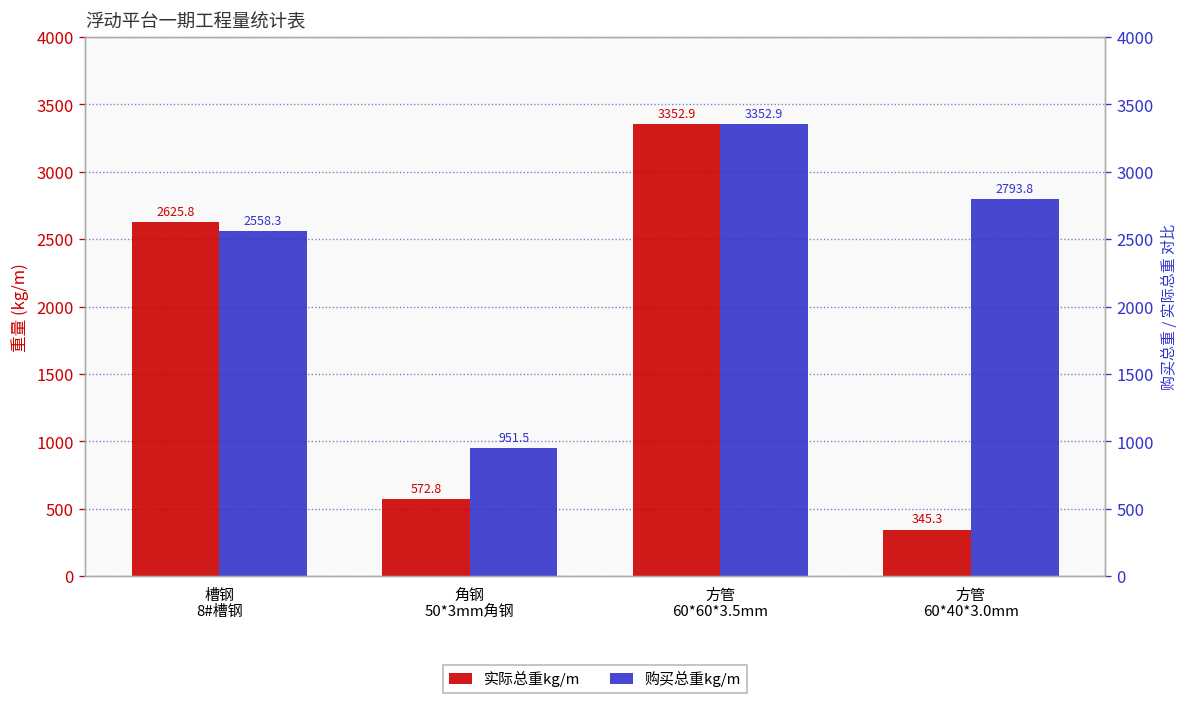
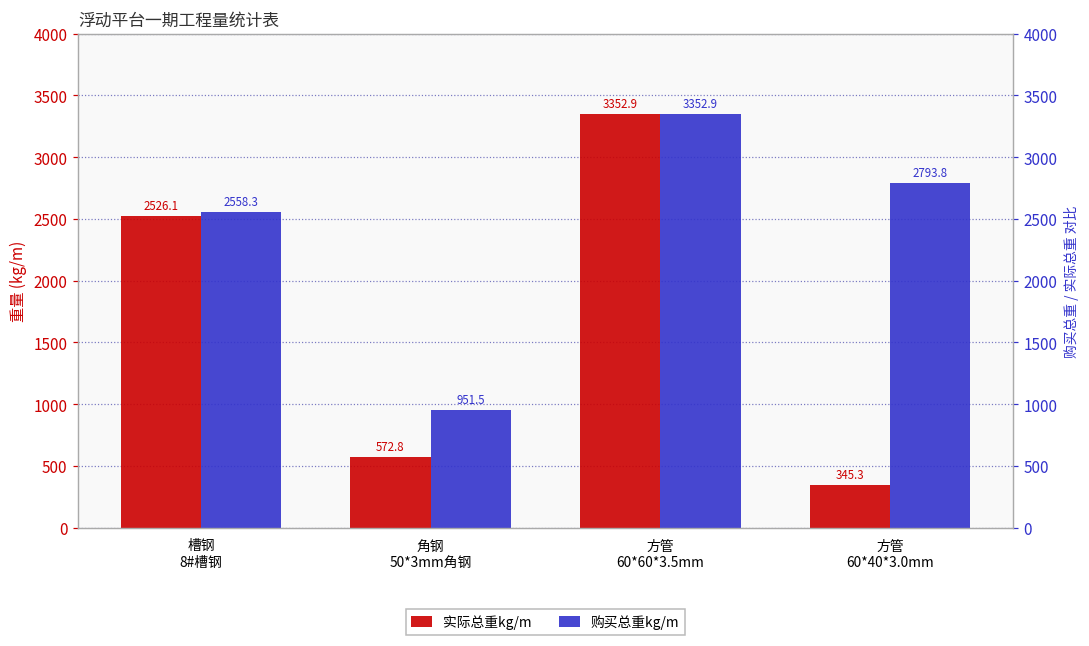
  {
    "实际总重kg/m": {
-     "槽钢 8#槽钢": 2625.8,
+     "槽钢 8#槽钢": 2526.1,
      "角钢 50*3mm角钢": 572.8,
      "方管 60*60*3.5mm": 3352.9,
      "方管 60*40*3.0mm": 345.3
    },
    "购买总重kg/m": {
      "槽钢 8#槽钢": 2558.3,
      "角钢 50*3mm角钢": 951.5,
      "方管 60*60*3.5mm": 3352.9,
      "方管 60*40*3.0mm": 2793.8
    }
  }
